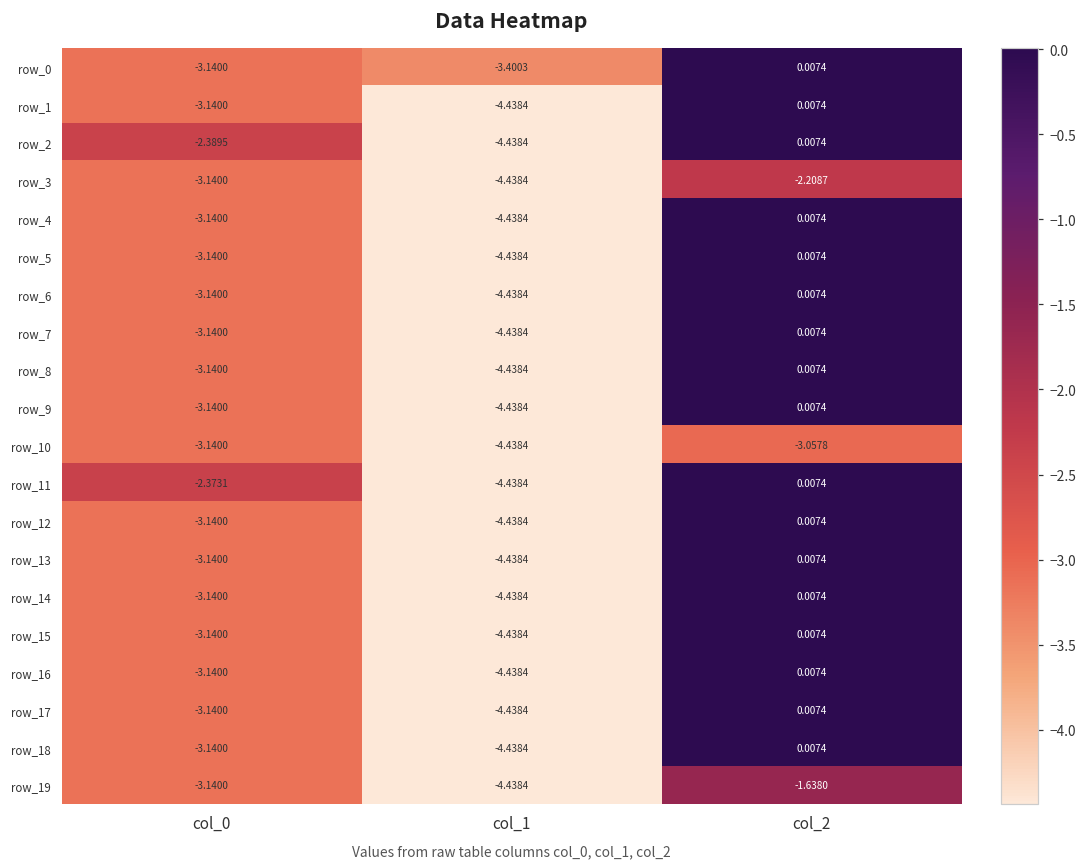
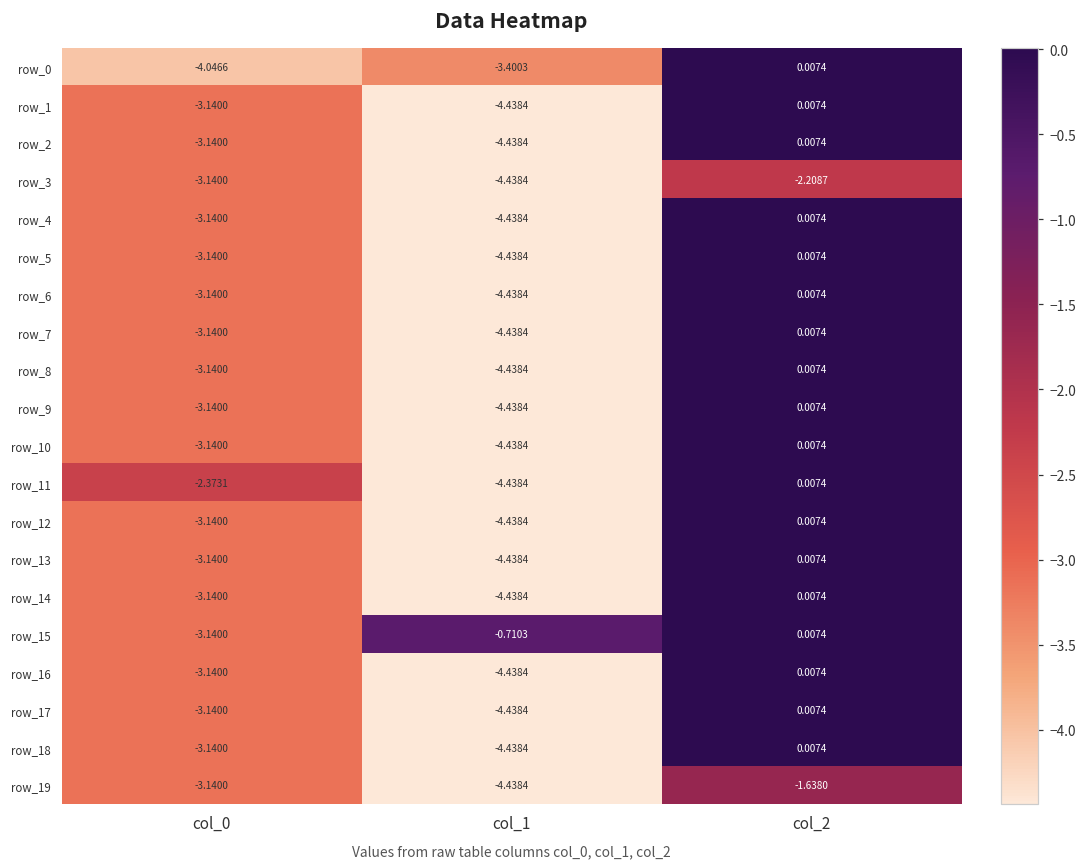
  {
    "row_0": {
-     "col_0": -3.1400,
+     "col_0": -4.0466,
      "col_1": -3.4003,
      "col_2": 0.0074
    },
    "row_1": {
      "col_0": -3.1400,
      "col_1": -4.4384,
      "col_2": 0.0074
    },
    "row_2": {
-     "col_0": -2.3895,
+     "col_0": -3.1400,
      "col_1": -4.4384,
      "col_2": 0.0074
    },
    "row_3": {
      "col_0": -3.1400,
      "col_1": -4.4384,
      "col_2": -2.2087
    },
    "row_4": {
      "col_0": -3.1400,
      "col_1": -4.4384,
      "col_2": 0.0074
    },
    "row_5": {
      "col_0": -3.1400,
      "col_1": -4.4384,
      "col_2": 0.0074
    },
    "row_6": {
      "col_0": -3.1400,
      "col_1": -4.4384,
      "col_2": 0.0074
    },
    "row_7": {
      "col_0": -3.1400,
      "col_1": -4.4384,
      "col_2": 0.0074
    },
    "row_8": {
      "col_0": -3.1400,
      "col_1": -4.4384,
      "col_2": 0.0074
    },
    "row_9": {
      "col_0": -3.1400,
      "col_1": -4.4384,
      "col_2": 0.0074
    },
    "row_10": {
      "col_0": -3.1400,
      "col_1": -4.4384,
-     "col_2": -3.0578
+     "col_2": 0.0074
    },
    "row_11": {
      "col_0": -2.3731,
      "col_1": -4.4384,
      "col_2": 0.0074
    },
    "row_12": {
      "col_0": -3.1400,
      "col_1": -4.4384,
      "col_2": 0.0074
    },
    "row_13": {
      "col_0": -3.1400,
      "col_1": -4.4384,
      "col_2": 0.0074
    },
    "row_14": {
      "col_0": -3.1400,
      "col_1": -4.4384,
      "col_2": 0.0074
    },
    "row_15": {
      "col_0": -3.1400,
-     "col_1": -4.4384,
+     "col_1": -0.7103,
      "col_2": 0.0074
    },
    "row_16": {
      "col_0": -3.1400,
      "col_1": -4.4384,
      "col_2": 0.0074
    },
    "row_17": {
      "col_0": -3.1400,
      "col_1": -4.4384,
      "col_2": 0.0074
    },
    "row_18": {
      "col_0": -3.1400,
      "col_1": -4.4384,
      "col_2": 0.0074
    },
    "row_19": {
      "col_0": -3.1400,
      "col_1": -4.4384,
      "col_2": -1.6380
    }
  }
